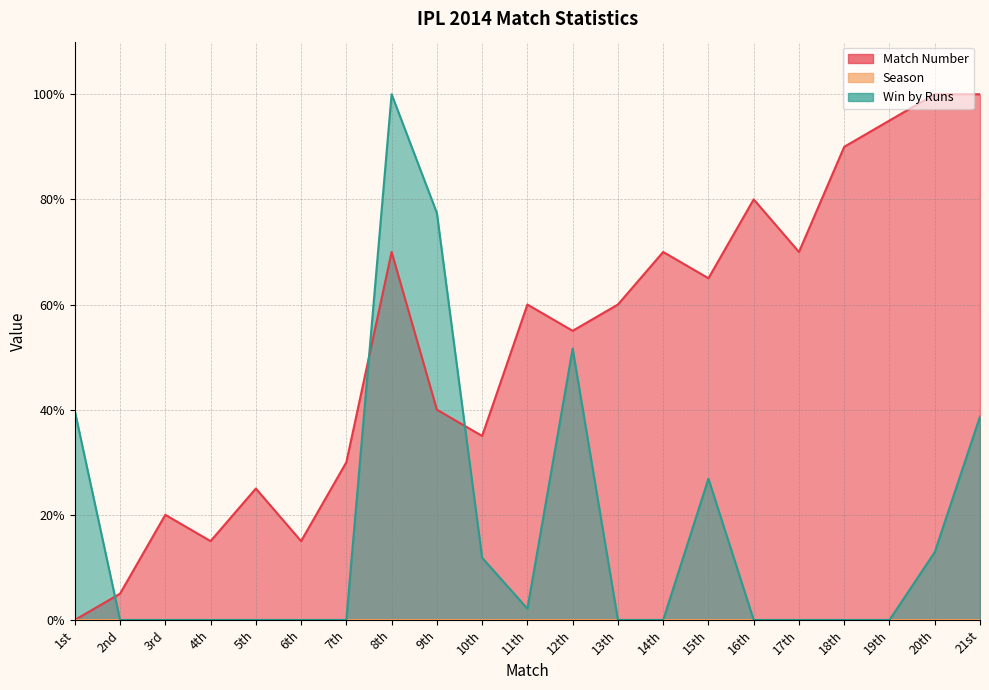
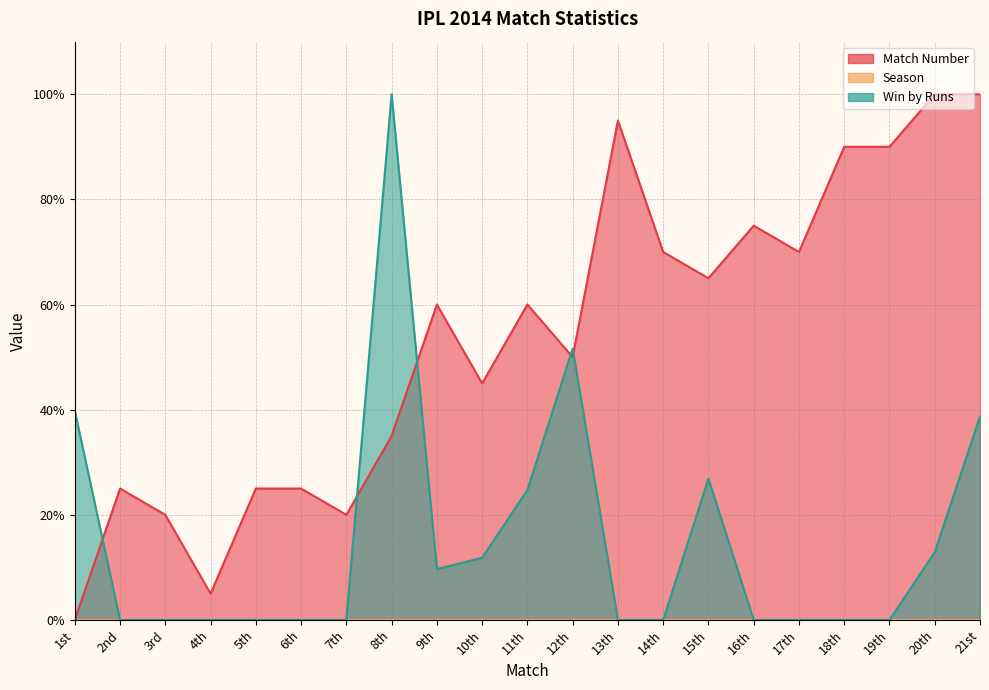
  {
    "Match Number": {
-     "2nd": "5%",
+     "2nd": "25%",
      "3rd": "20%",
-     "4th": "15%",
+     "4th": "5%",
      "5th": "25%",
-     "6th": "15%",
-     "7th": "30%",
-     "8th": "70%",
-     "9th": "40%",
-     "10th": "35%",
+     "6th": "25%",
+     "7th": "20%",
+     "8th": "35%",
+     "9th": "60%",
+     "10th": "45%",
      "11th": "60%",
-     "12th": "55%",
-     "13th": "60%",
+     "12th": "50%",
+     "13th": "95%",
      "14th": "70%",
      "15th": "65%",
-     "16th": "80%",
+     "16th": "75%",
      "17th": "70%",
      "18th": "90%",
-     "19th": "95%",
+     "19th": "90%",
      "21st": "100%"
    },
    "Season": {
      "8th": "0%",
      "9th": "0%",
      "10th": "0%",
      "11th": "0%",
      "12th": "0%",
      "15th": "0%",
      "20th": "0%",
      "21st": "0%"
    },
    "Win by Runs": {
      "1st": "40%",
      "8th": "100%",
-     "9th": "77%",
+     "9th": "10%",
      "10th": "12%",
-     "11th": "2%",
+     "11th": "25%",
      "12th": "52%",
      "15th": "27%",
      "20th": "13%",
      "21st": "39%"
    }
  }
